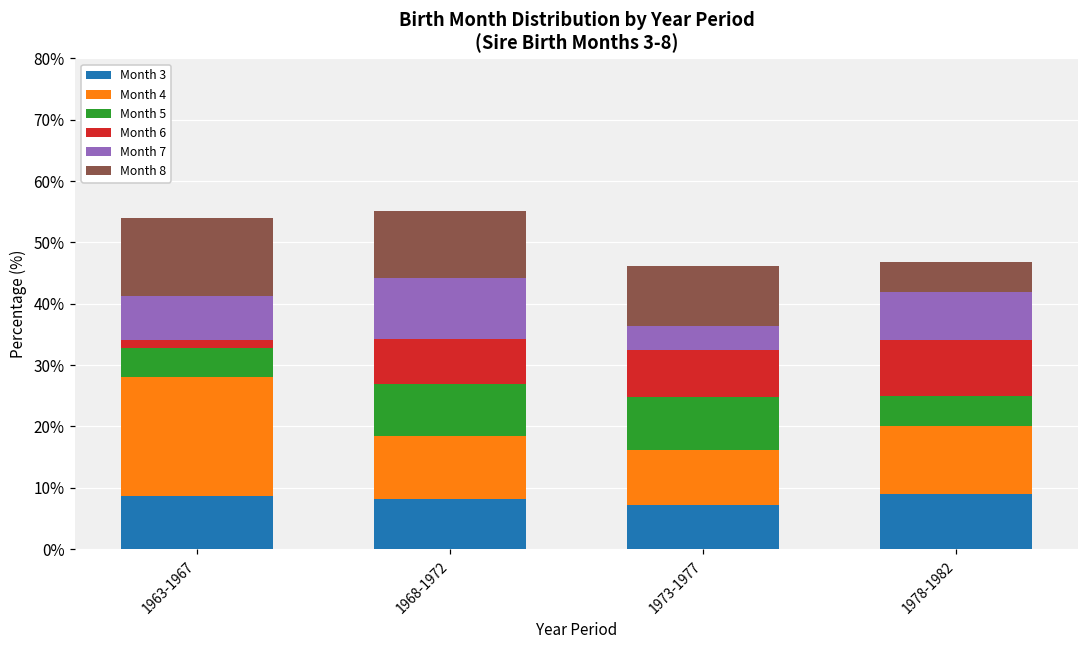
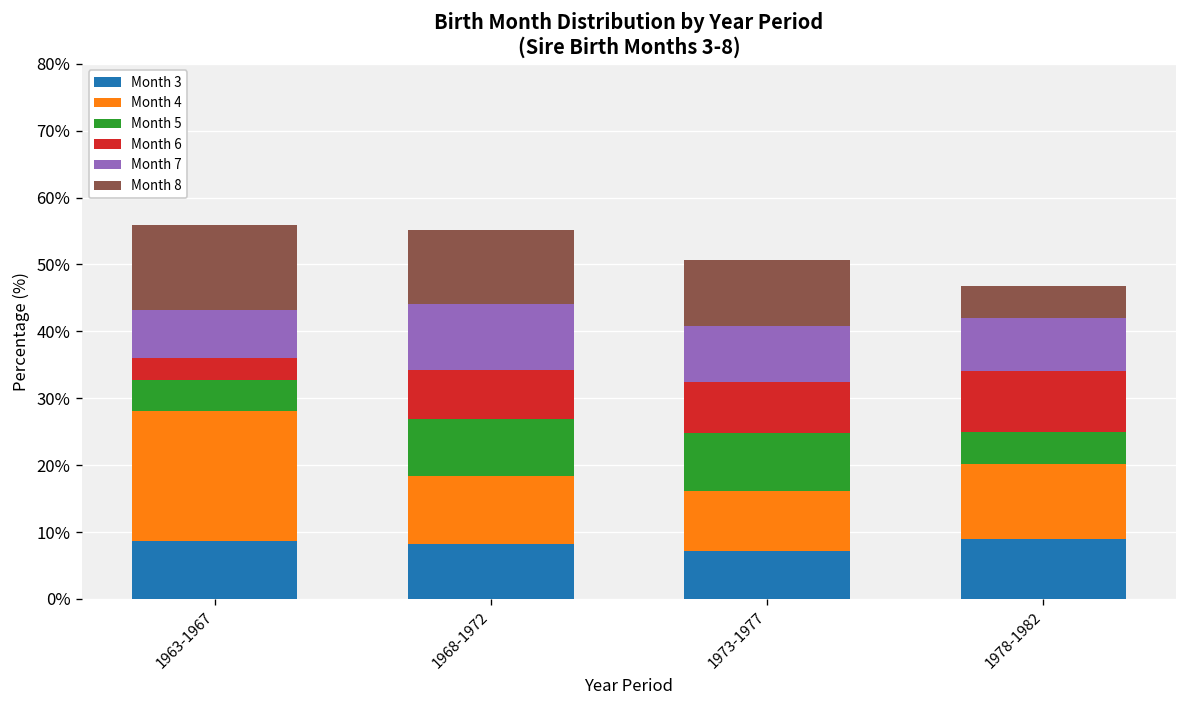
  {
    "Month 3": {
      "1963-1967": "9%",
      "1968-1972": "8%",
      "1973-1977": "7%",
      "1978-1982": "9%"
    },
    "Month 4": {
      "1963-1967": "19%",
      "1968-1972": "10%",
      "1973-1977": "9%",
      "1978-1982": "11%"
    },
    "Month 5": {
      "1963-1967": "5%",
      "1968-1972": "8%",
      "1973-1977": "9%",
      "1978-1982": "5%"
    },
    "Month 6": {
-     "1963-1967": "1%",
+     "1963-1967": "3%",
      "1968-1972": "7%",
      "1973-1977": "8%",
      "1978-1982": "9%"
    },
    "Month 7": {
      "1963-1967": "7%",
      "1968-1972": "10%",
-     "1973-1977": "4%",
+     "1973-1977": "8%",
      "1978-1982": "8%"
    },
    "Month 8": {
      "1963-1967": "13%",
      "1968-1972": "11%",
      "1973-1977": "10%",
      "1978-1982": "5%"
    }
  }
